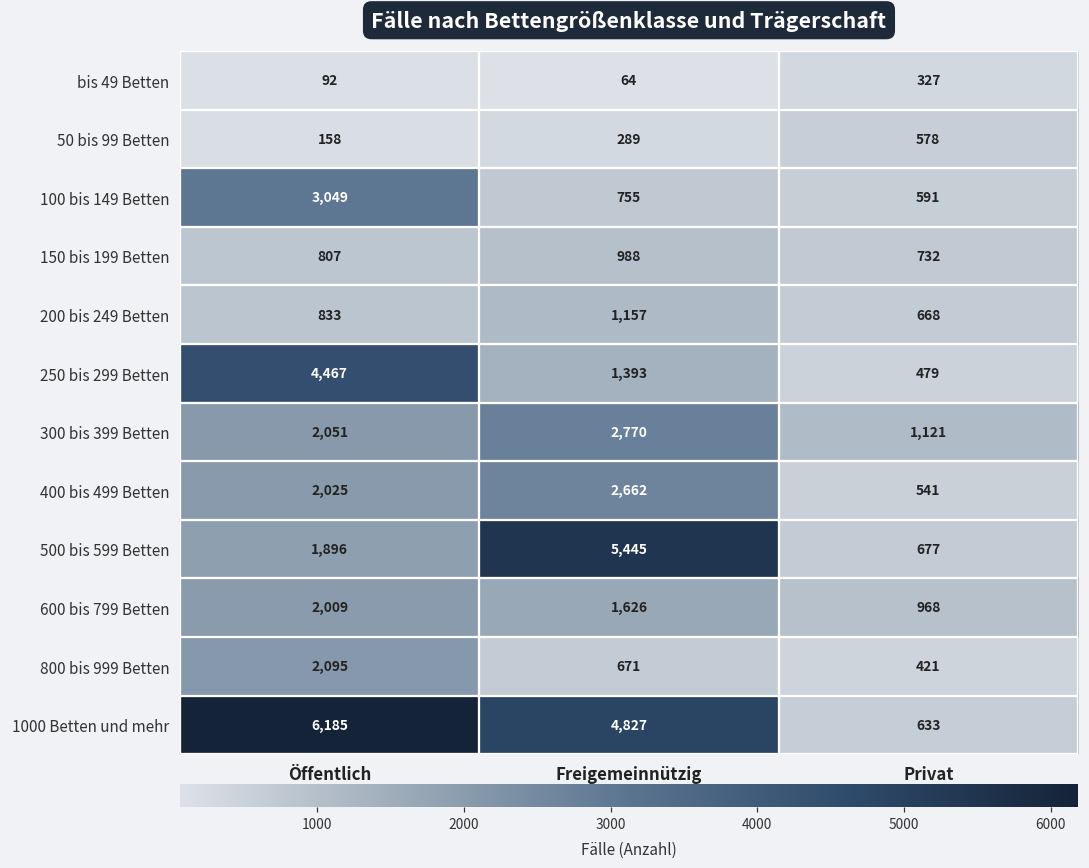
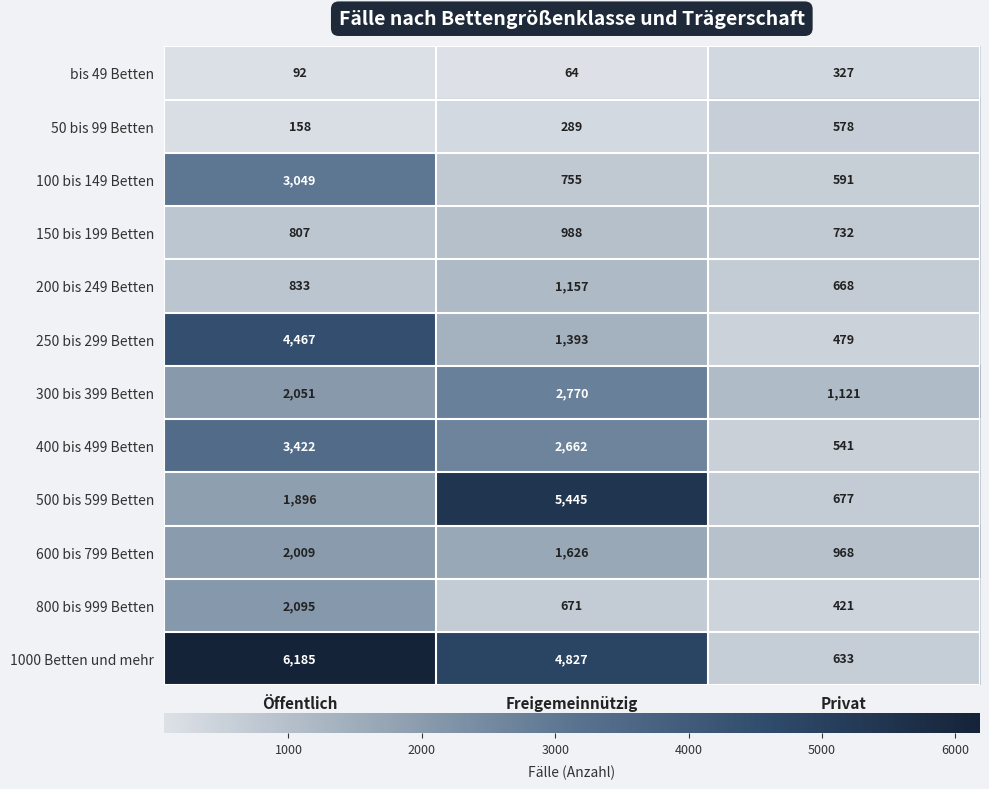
  {
    "bis 49 Betten": {
      "Öffentlich": "92",
      "Freigemeinnützig": "64",
      "Privat": "327"
    },
    "50 bis 99 Betten": {
      "Öffentlich": "158",
      "Freigemeinnützig": "289",
      "Privat": "578"
    },
    "100 bis 149 Betten": {
      "Öffentlich": "3,049",
      "Freigemeinnützig": "755",
      "Privat": "591"
    },
    "150 bis 199 Betten": {
      "Öffentlich": "807",
      "Freigemeinnützig": "988",
      "Privat": "732"
    },
    "200 bis 249 Betten": {
      "Öffentlich": "833",
      "Freigemeinnützig": "1,157",
      "Privat": "668"
    },
    "250 bis 299 Betten": {
      "Öffentlich": "4,467",
      "Freigemeinnützig": "1,393",
      "Privat": "479"
    },
    "300 bis 399 Betten": {
      "Öffentlich": "2,051",
      "Freigemeinnützig": "2,770",
      "Privat": "1,121"
    },
    "400 bis 499 Betten": {
-     "Öffentlich": "2,025",
+     "Öffentlich": "3,422",
      "Freigemeinnützig": "2,662",
      "Privat": "541"
    },
    "500 bis 599 Betten": {
      "Öffentlich": "1,896",
      "Freigemeinnützig": "5,445",
      "Privat": "677"
    },
    "600 bis 799 Betten": {
      "Öffentlich": "2,009",
      "Freigemeinnützig": "1,626",
      "Privat": "968"
    },
    "800 bis 999 Betten": {
      "Öffentlich": "2,095",
      "Freigemeinnützig": "671",
      "Privat": "421"
    },
    "1000 Betten und mehr": {
      "Öffentlich": "6,185",
      "Freigemeinnützig": "4,827",
      "Privat": "633"
    }
  }
